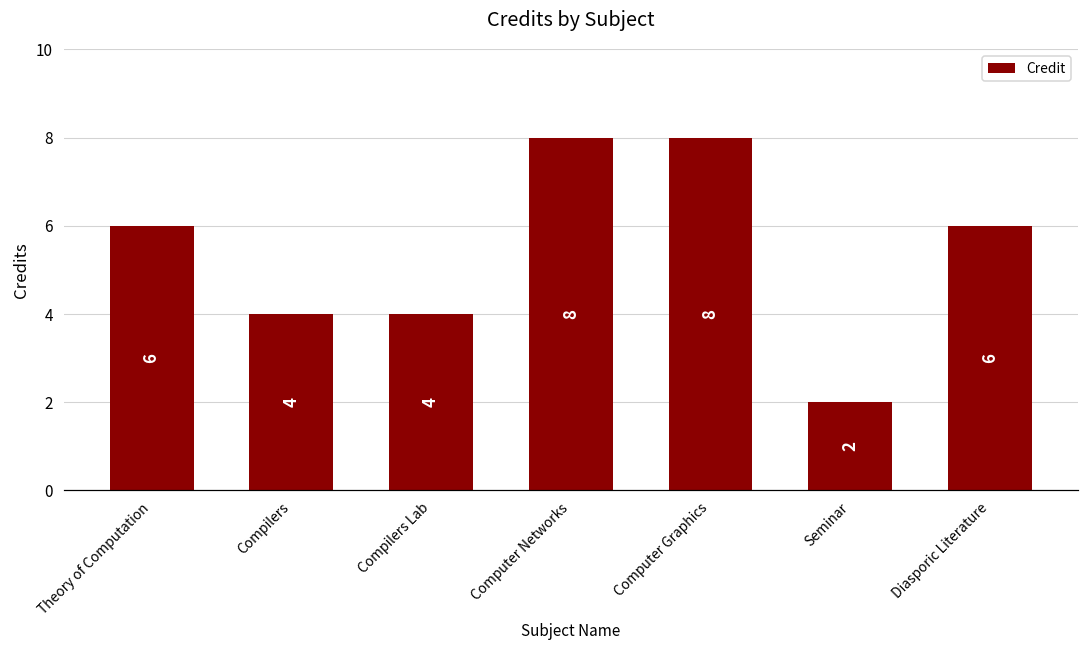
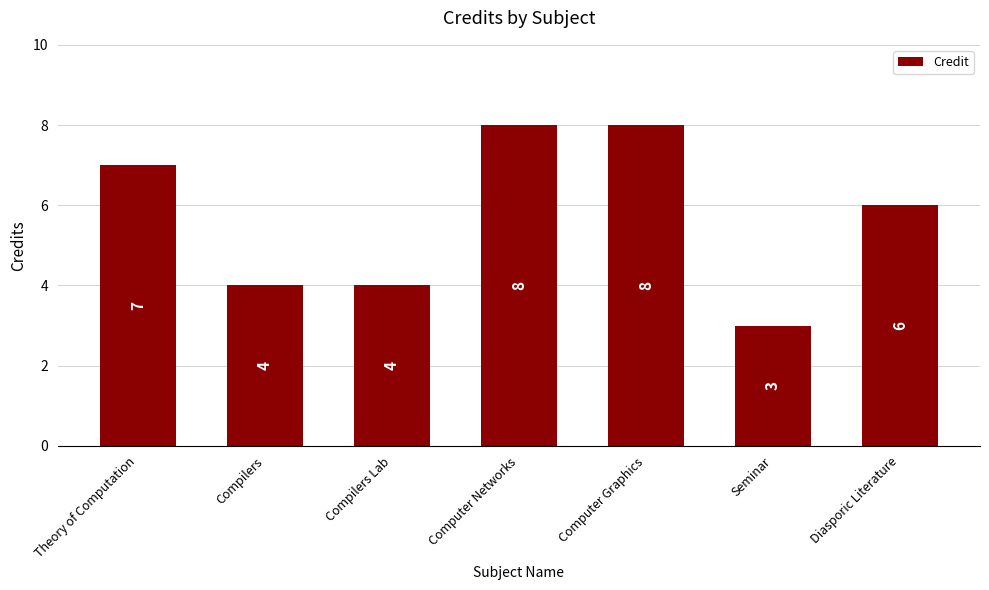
  {
-   "Theory of Computation": 6,
+   "Theory of Computation": 7,
    "Compilers": 4,
    "Compilers Lab": 4,
    "Computer Networks": 8,
    "Computer Graphics": 8,
-   "Seminar": 2,
+   "Seminar": 3,
    "Diasporic Literature": 6
  }
